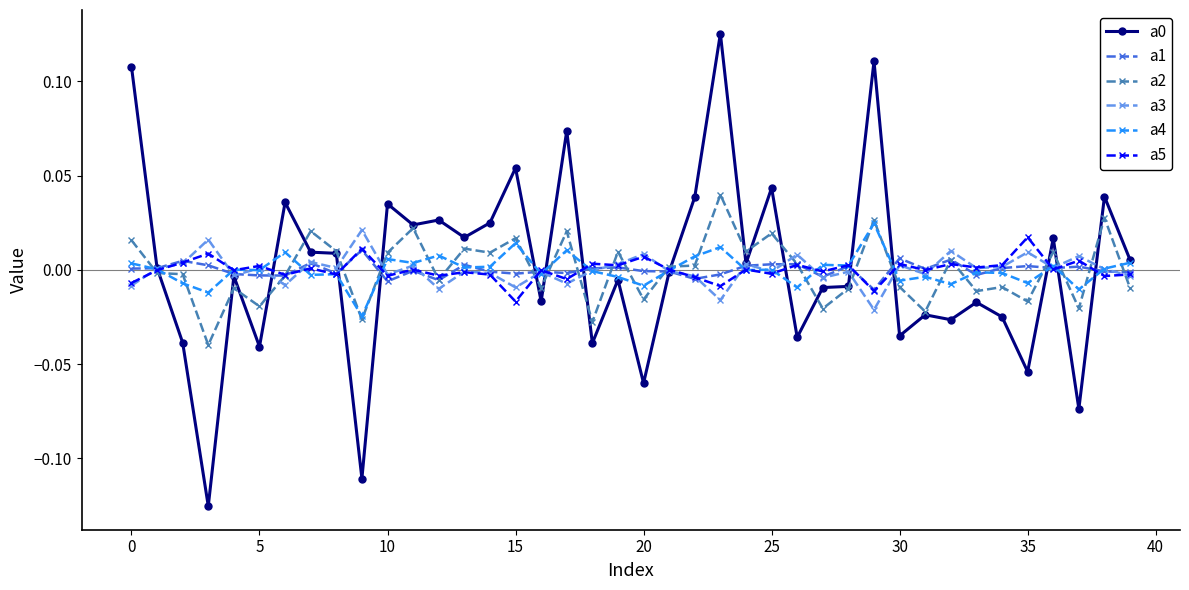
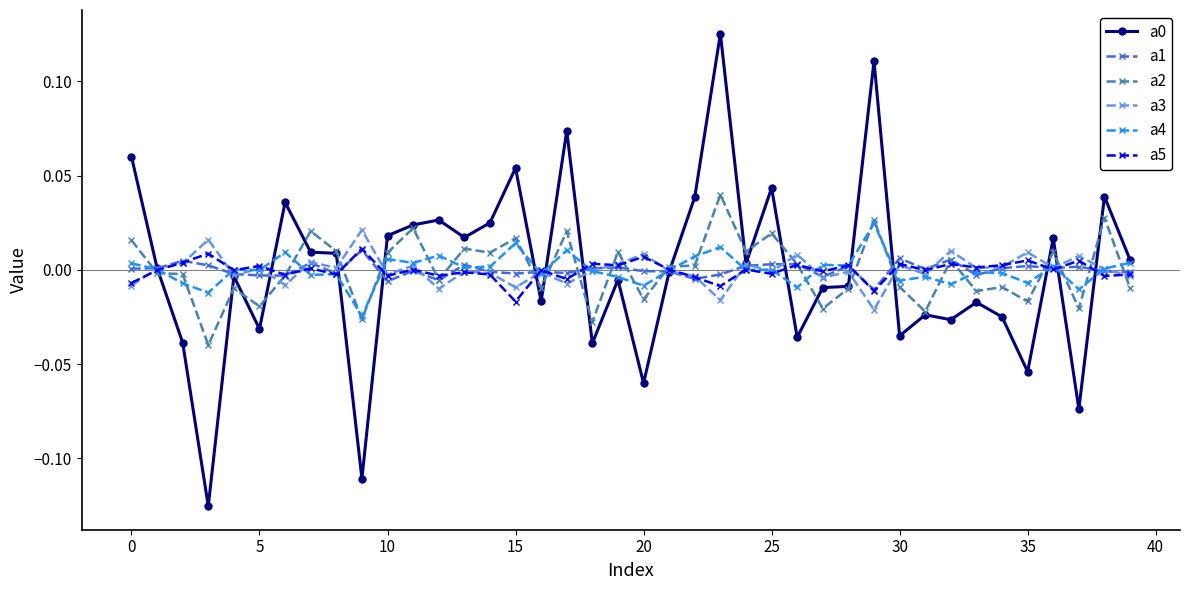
  {
    "a0": {
-     "0": 0.108,
-     "5": -0.041,
-     "10": 0.035,
+     "0": 0.060,
+     "5": -0.031,
+     "10": 0.018,
      "15": 0.054,
      "20": -0.060,
      "25": 0.043,
      "30": -0.035,
      "35": -0.054
    },
    "a4": {
      "0": 0.003,
      "10": 0.006,
      "15": 0.014,
      "20": -0.008,
      "30": -0.006,
      "35": -0.007
    },
    "a5": {
      "0": -0.007,
      "15": -0.017,
      "20": 0.007,
-     "35": 0.017
+     "35": 0.005
    }
  }
